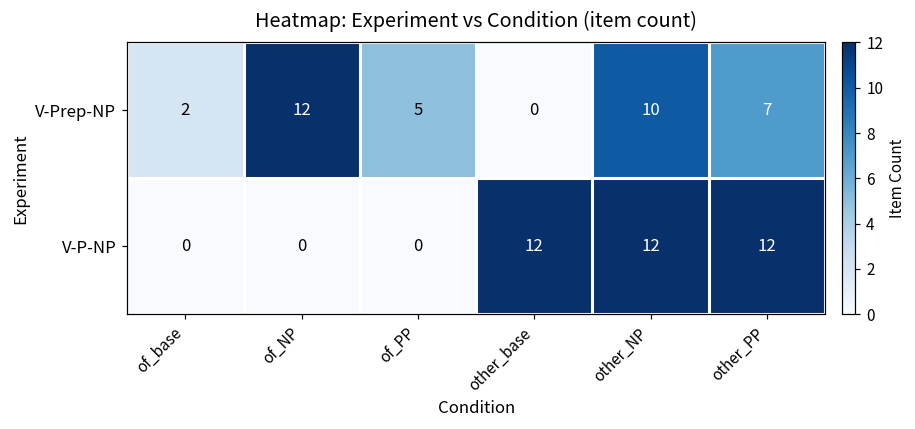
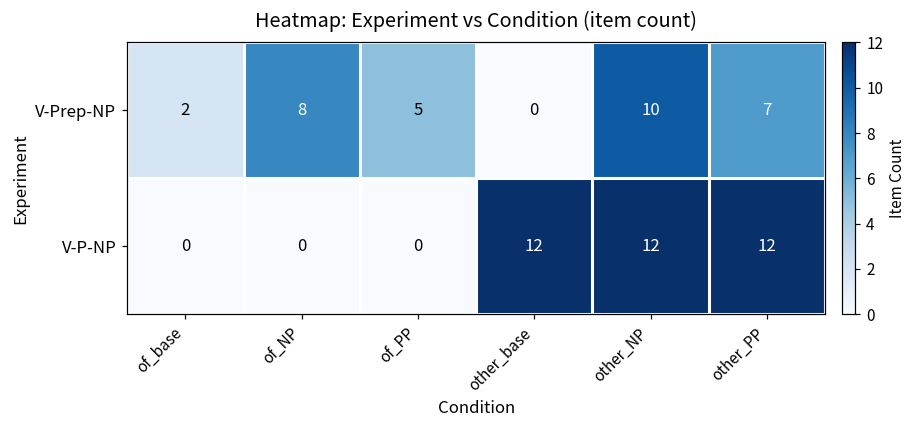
  {
    "V-Prep-NP": {
      "of_base": 2,
-     "of_NP": 12,
+     "of_NP": 8,
      "of_PP": 5,
      "other_base": 0,
      "other_NP": 10,
      "other_PP": 7
    },
    "V-P-NP": {
      "of_base": 0,
      "of_NP": 0,
      "of_PP": 0,
      "other_base": 12,
      "other_NP": 12,
      "other_PP": 12
    }
  }
